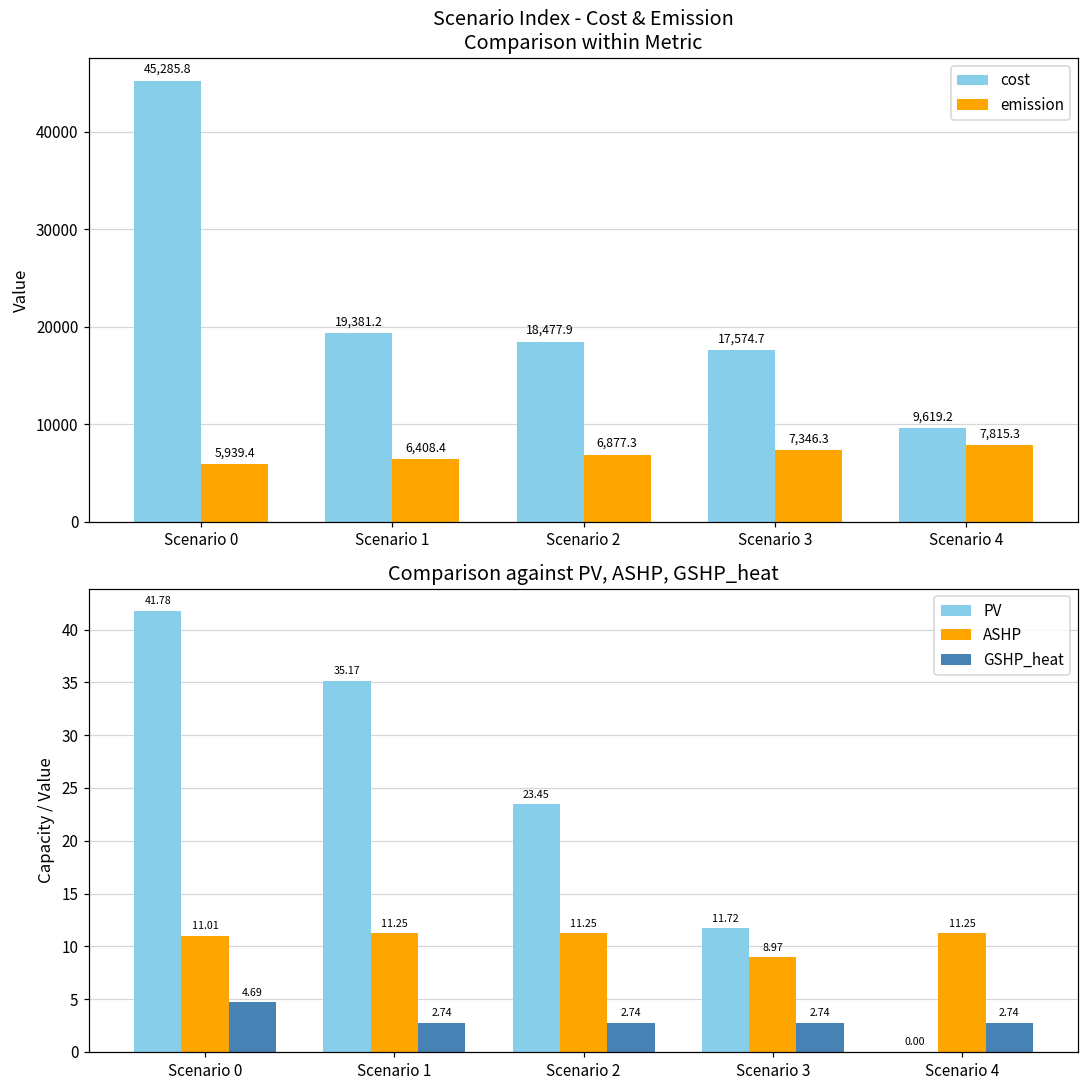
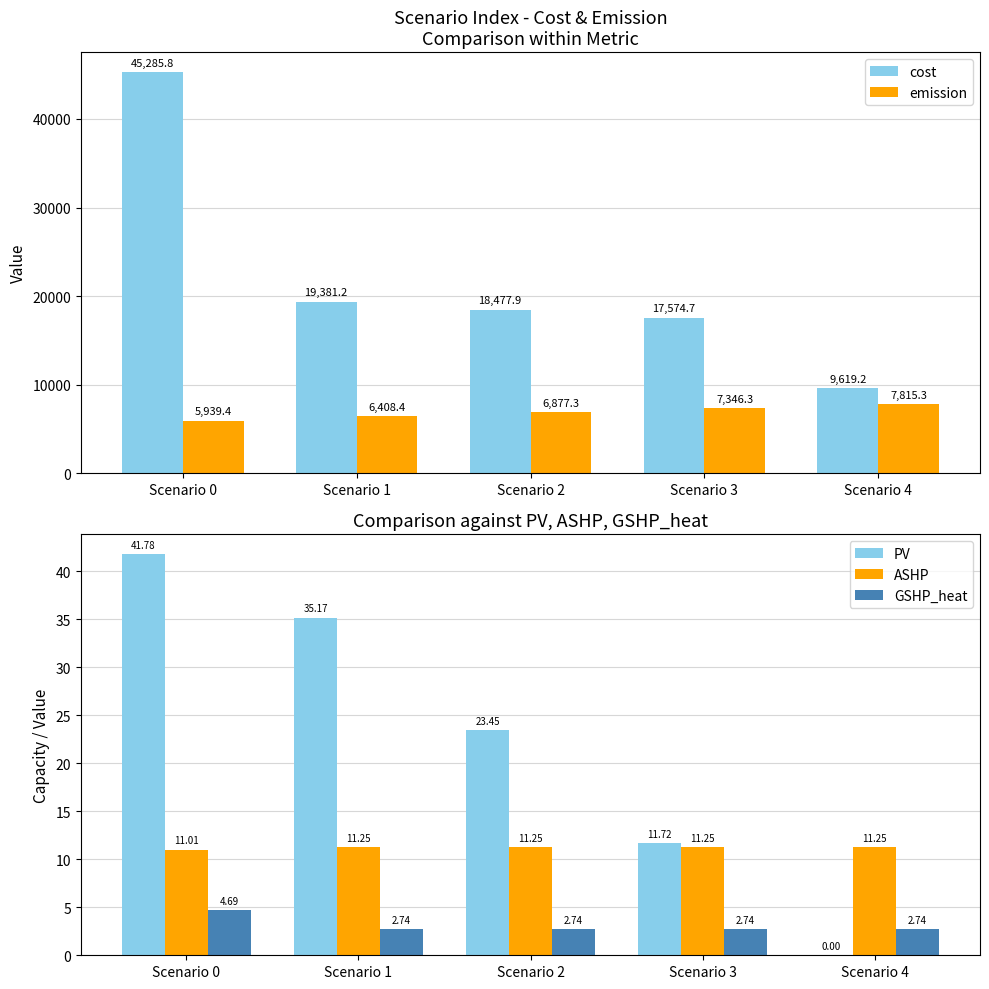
  {
    "Scenario Index - Cost & Emission Comparison within Metric": {
      "cost": {
        "Scenario 0": "45,285.8",
        "Scenario 1": "19,381.2",
        "Scenario 2": "18,477.9",
        "Scenario 3": "17,574.7",
        "Scenario 4": "9,619.2"
      },
      "emission": {
        "Scenario 0": "5,939.4",
        "Scenario 1": "6,408.4",
        "Scenario 2": "6,877.3",
        "Scenario 3": "7,346.3",
        "Scenario 4": "7,815.3"
      }
    },
    "Comparison against PV, ASHP, GSHP_heat": {
      "PV": {
        "Scenario 0": "41.78",
        "Scenario 1": "35.17",
        "Scenario 2": "23.45",
        "Scenario 3": "11.72",
        "Scenario 4": "0.00"
      },
      "ASHP": {
        "Scenario 0": "11.01",
        "Scenario 1": "11.25",
        "Scenario 2": "11.25",
-       "Scenario 3": "8.97",
+       "Scenario 3": "11.25",
        "Scenario 4": "11.25"
      },
      "GSHP_heat": {
        "Scenario 0": "4.69",
        "Scenario 1": "2.74",
        "Scenario 2": "2.74",
        "Scenario 3": "2.74",
        "Scenario 4": "2.74"
      }
    }
  }
